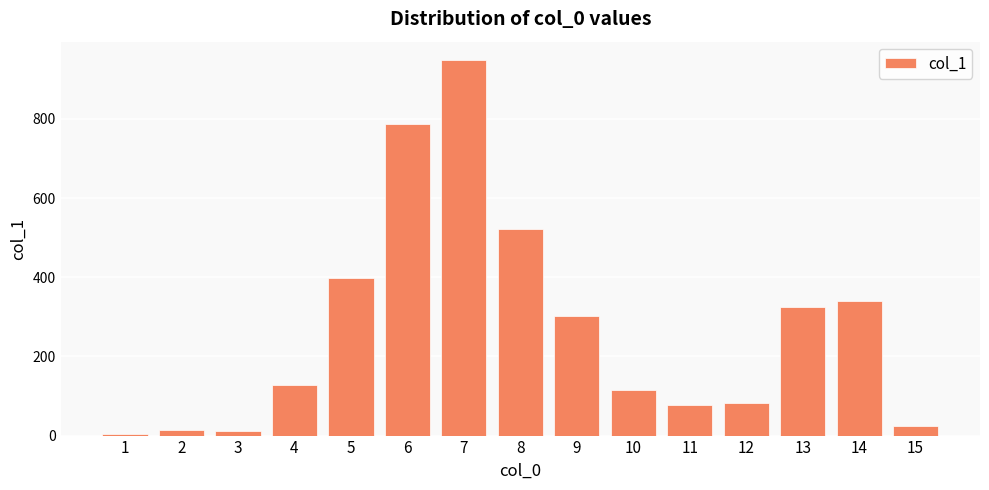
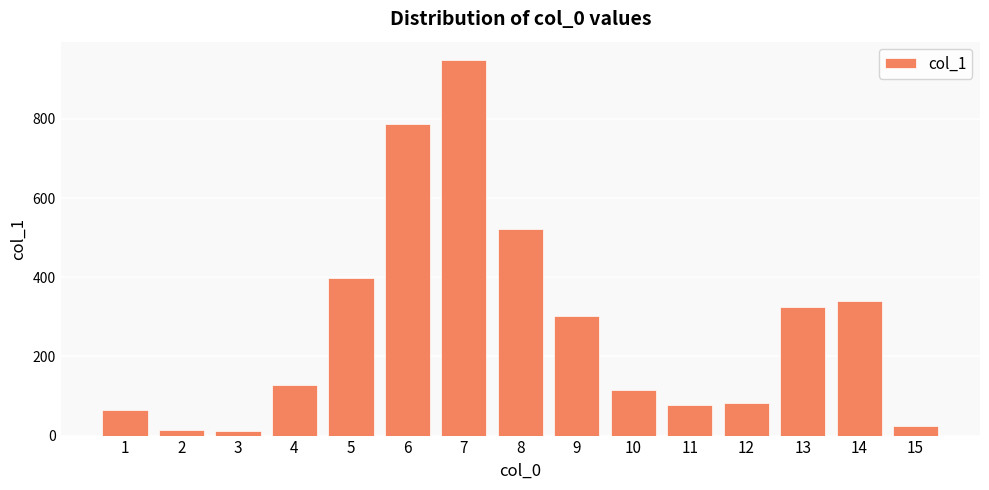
  {
-   "1": 0,
+   "1": 70,
    "2": 20,
    "3": 10,
    "4": 130,
    "5": 400,
    "6": 790,
    "7": 950,
    "8": 520,
    "9": 300,
    "10": 120,
    "11": 80,
    "12": 80,
    "13": 330,
    "14": 340,
    "15": 20
  }
